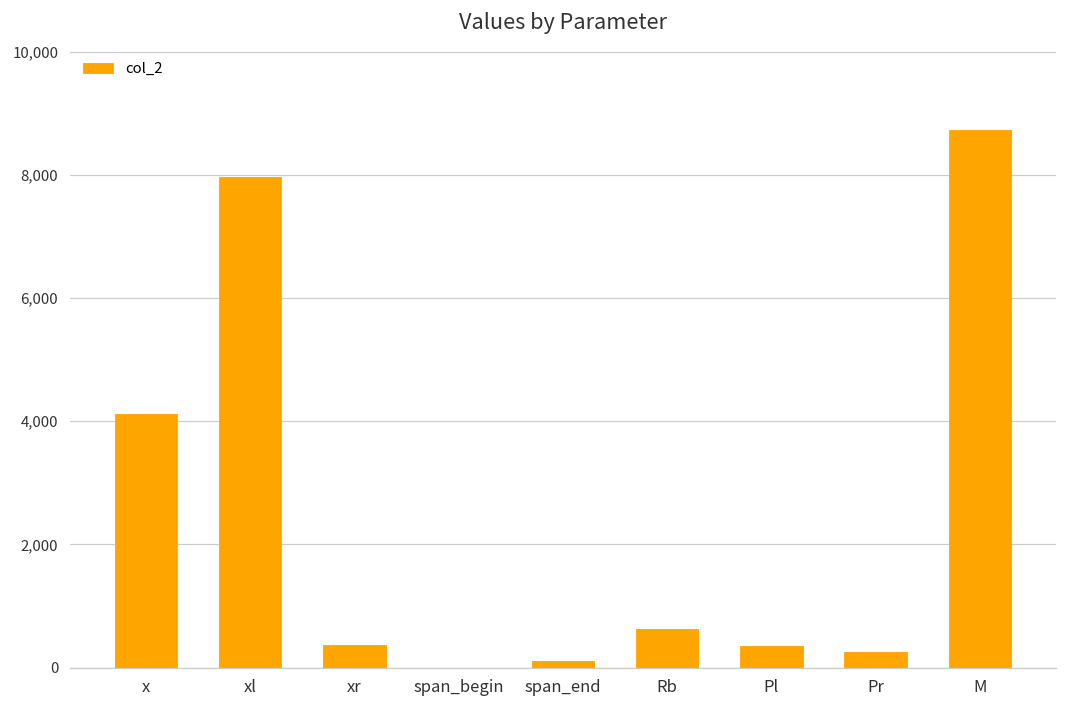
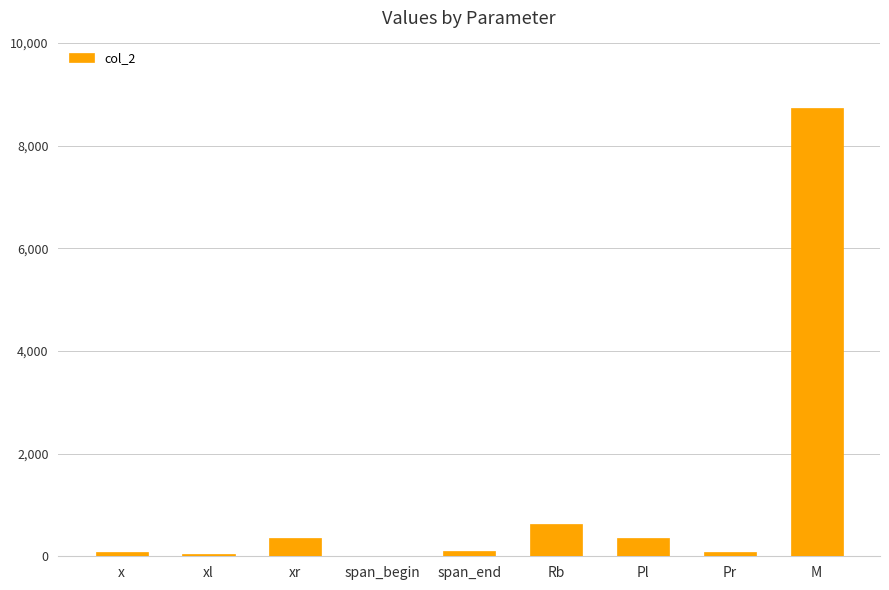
  {
-   "x": "4,100",
-   "xl": "8,000",
+   "x": "100",
+   "xl": "100",
    "xr": "400",
    "span_begin": "0",
    "span_end": "100",
    "Rb": "600",
    "Pl": "400",
-   "Pr": "200",
+   "Pr": "100",
    "M": "8,700"
  }
